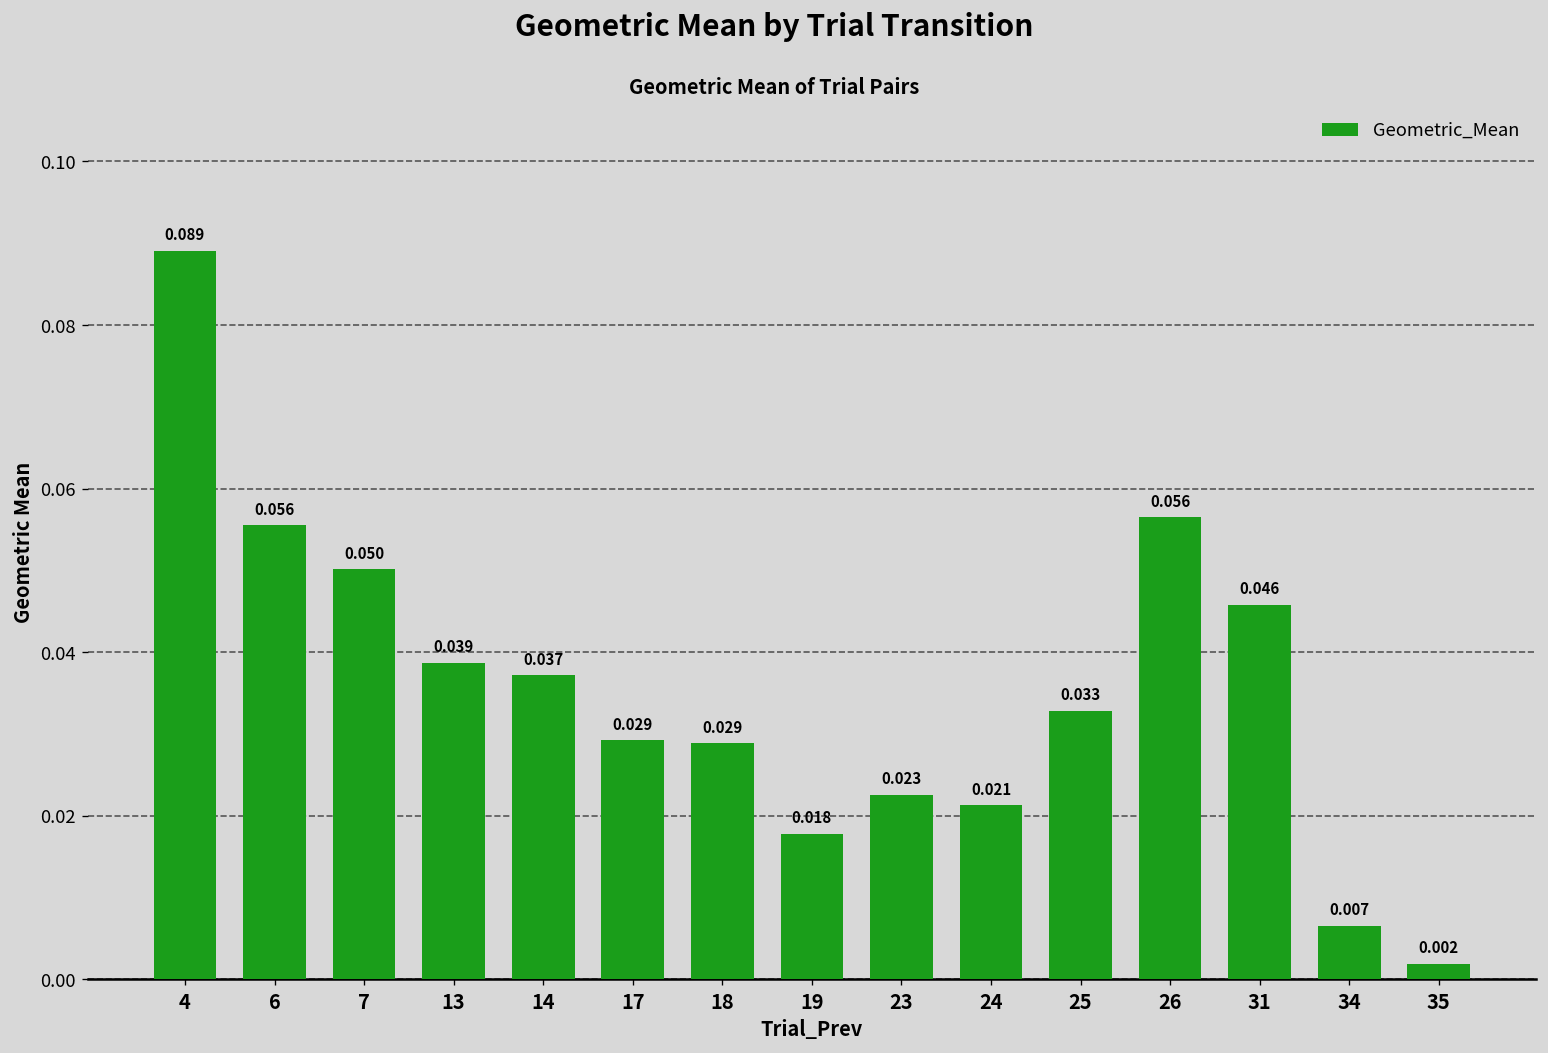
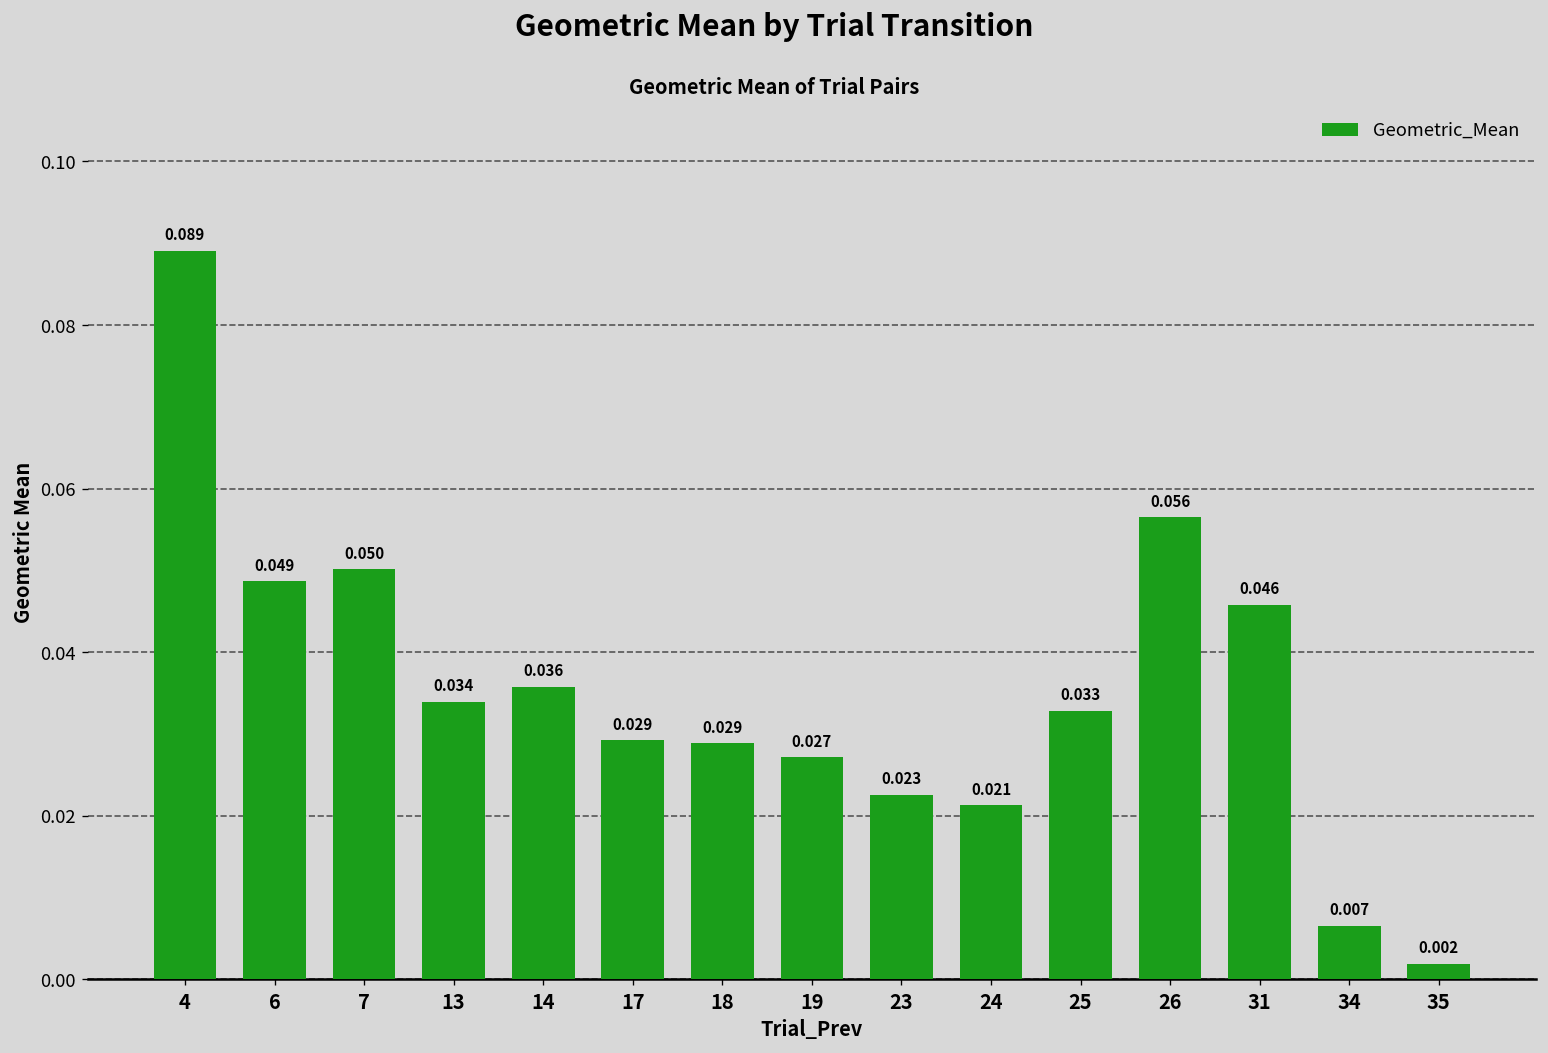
  {
    "4": 0.089,
-   "6": 0.056,
+   "6": 0.049,
    "7": 0.050,
-   "13": 0.039,
-   "14": 0.037,
+   "13": 0.034,
+   "14": 0.036,
    "17": 0.029,
    "18": 0.029,
-   "19": 0.018,
+   "19": 0.027,
    "23": 0.023,
    "24": 0.021,
    "25": 0.033,
    "26": 0.056,
    "31": 0.046,
    "34": 0.007,
    "35": 0.002
  }
